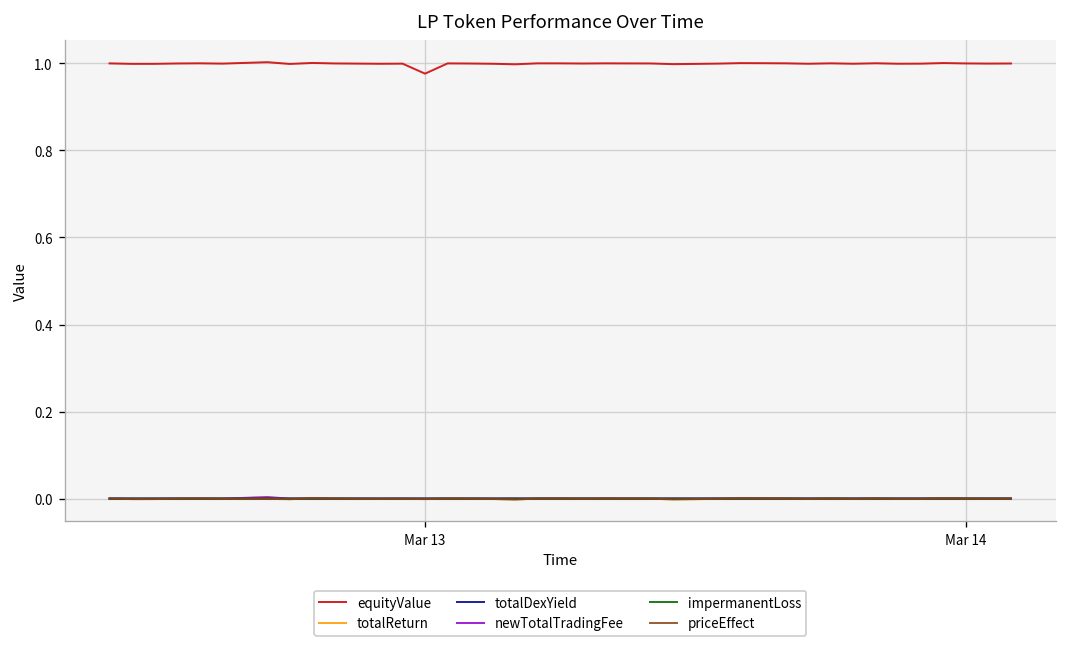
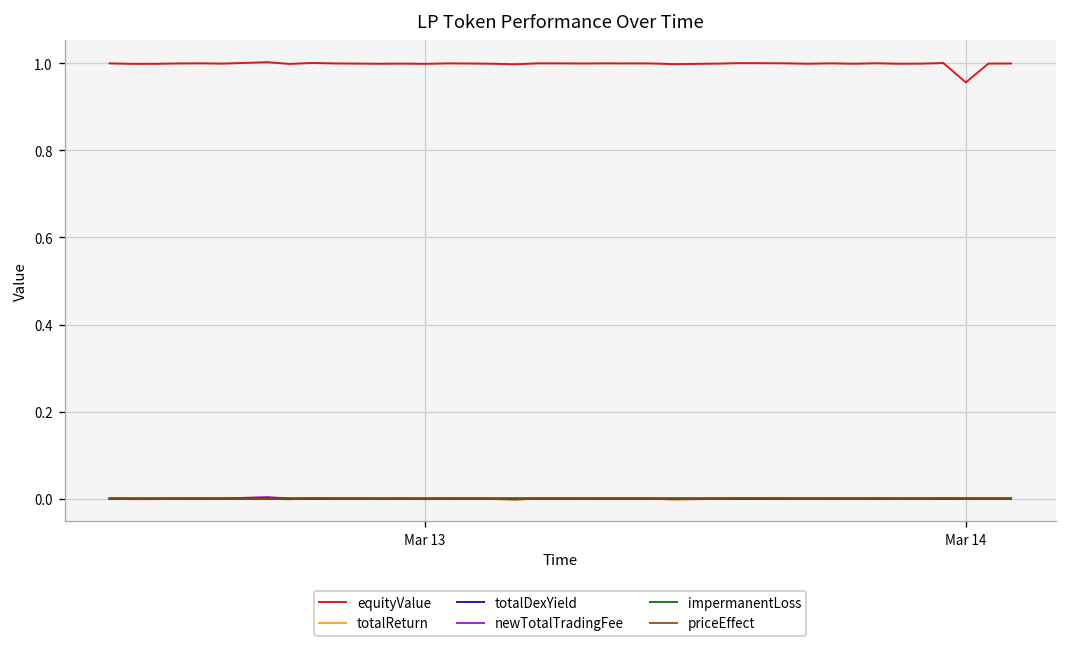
  {
    "equityValue": {
-     "Mar 13": 0.98,
-     "Mar 14": 1.00
+     "Mar 13": 1.00,
+     "Mar 14": 0.96
    }
  }
